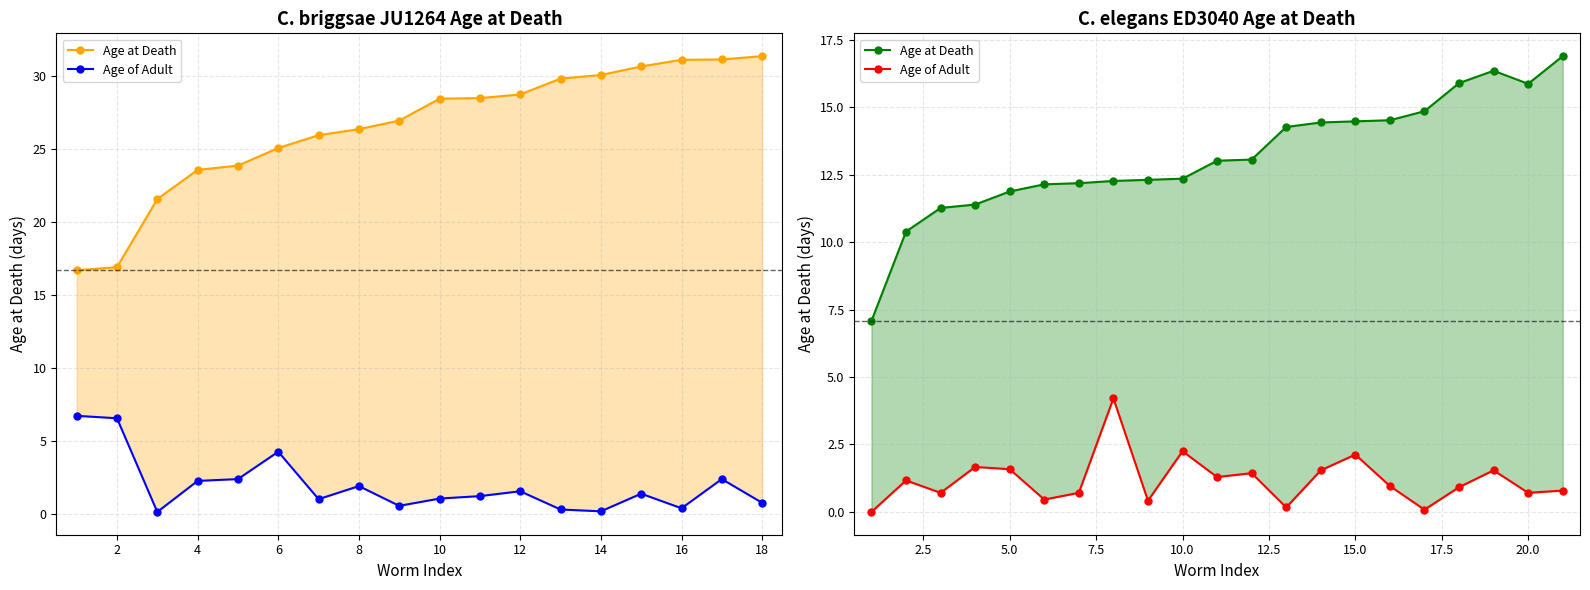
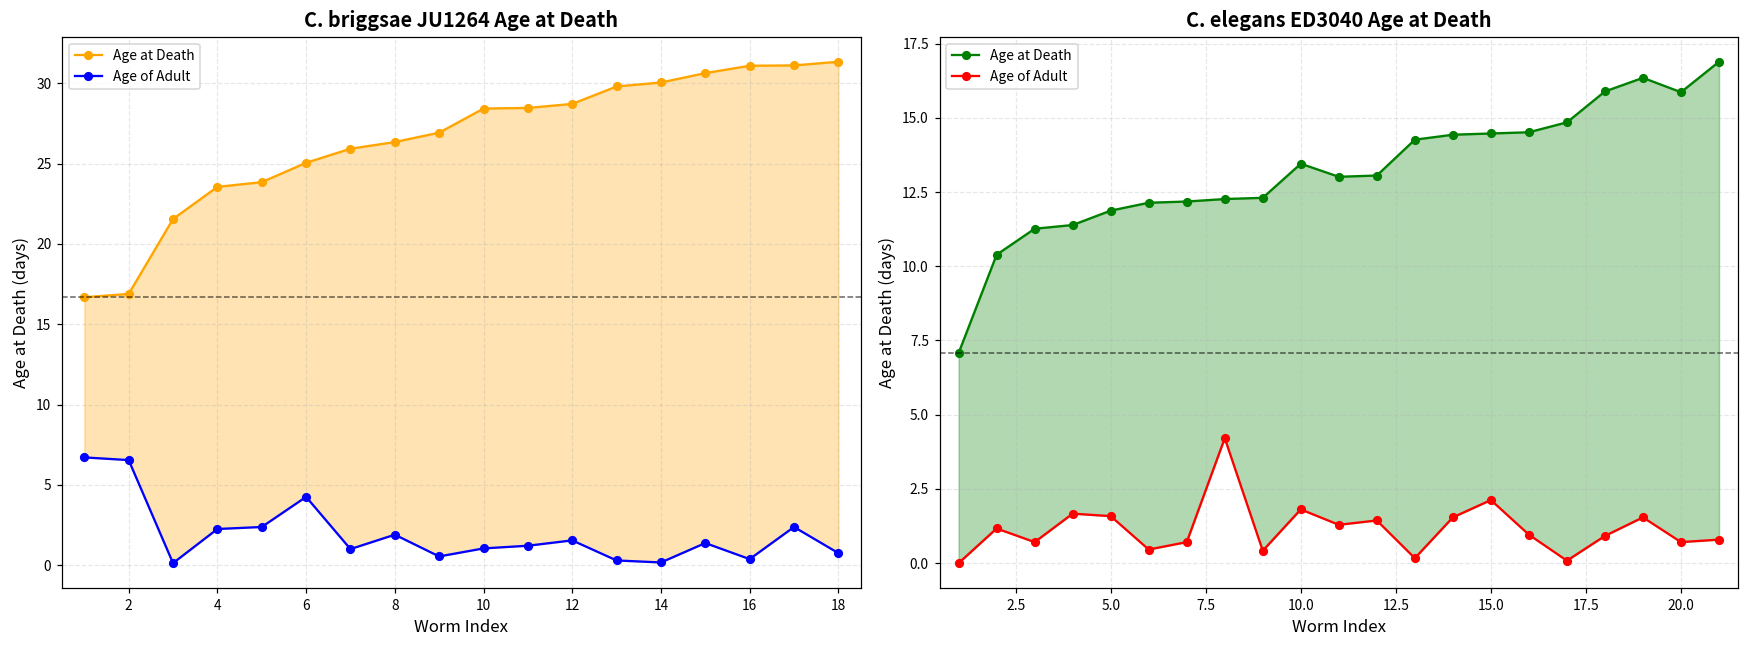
  {
    "C. elegans ED3040 Age at Death": {
      "Age at Death": {
        "5.0": 11.9,
-       "10.0": 12.3,
+       "10.0": 13.5,
        "15.0": 14.5,
        "20.0": 15.9
      },
      "Age of Adult": {
        "5.0": 1.6,
-       "10.0": 2.3,
+       "10.0": 1.8,
        "15.0": 2.1,
        "20.0": 0.7
      }
    }
  }
